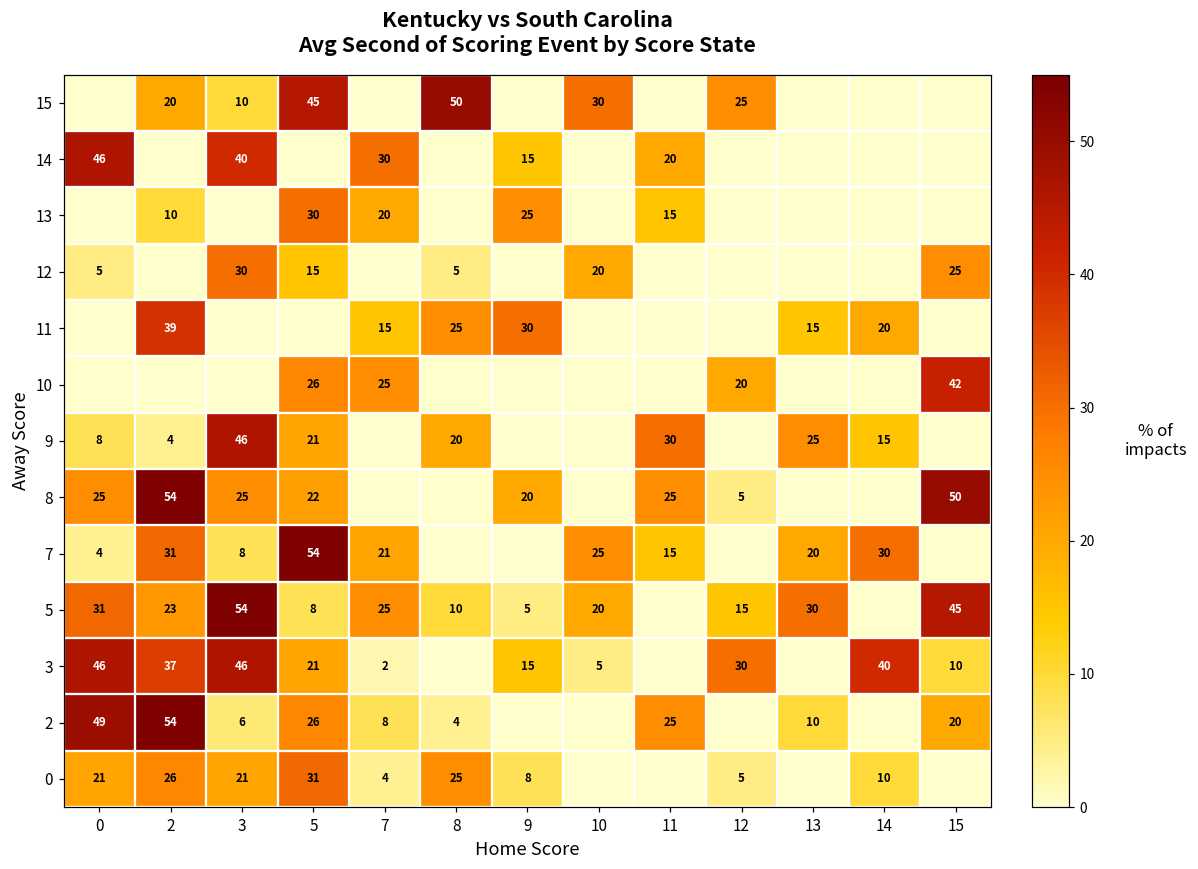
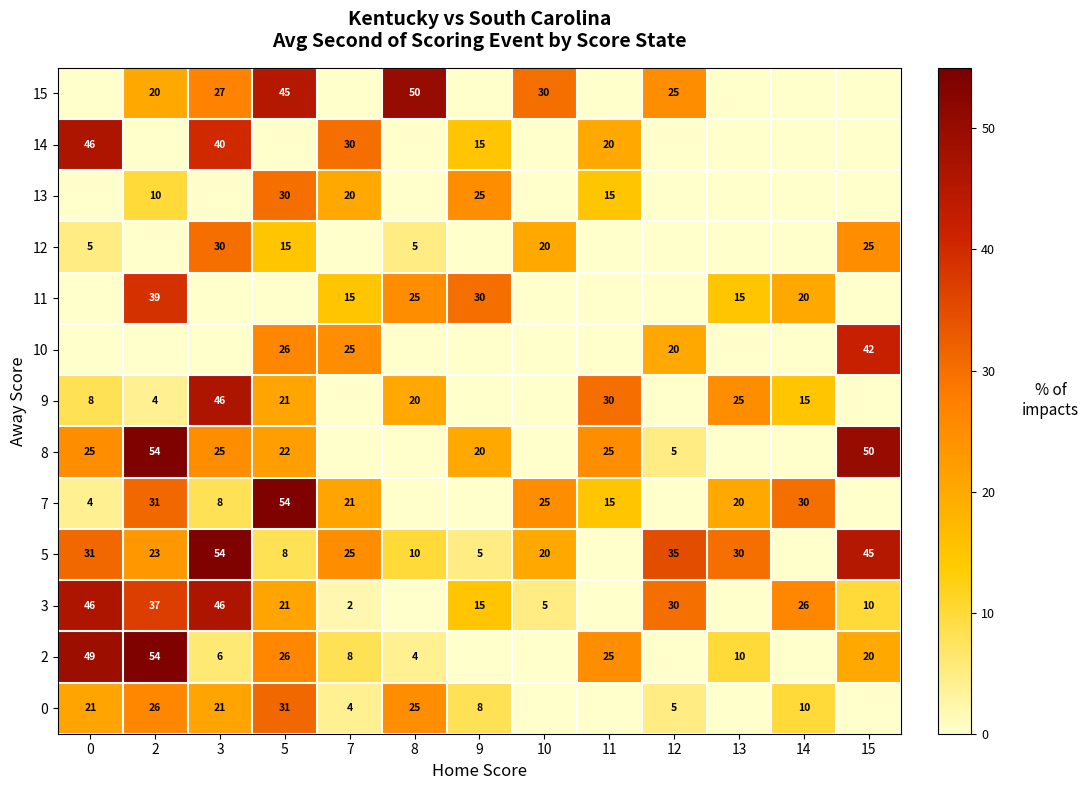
  {
    "15": {
      "2": 20,
-     "3": 10,
+     "3": 27,
      "5": 45,
      "8": 50,
      "10": 30,
      "12": 25
    },
    "14": {
      "0": 46,
      "3": 40,
      "7": 30,
      "9": 15,
      "11": 20
    },
    "13": {
      "2": 10,
      "5": 30,
      "7": 20,
      "9": 25,
      "11": 15
    },
    "12": {
      "0": 5,
      "3": 30,
      "5": 15,
      "8": 5,
      "10": 20,
      "15": 25
    },
    "11": {
      "2": 39,
      "7": 15,
      "8": 25,
      "9": 30,
      "13": 15,
      "14": 20
    },
    "10": {
      "5": 26,
      "7": 25,
      "12": 20,
      "15": 42
    },
    "9": {
      "0": 8,
      "2": 4,
      "3": 46,
      "5": 21,
      "8": 20,
      "11": 30,
      "13": 25,
      "14": 15
    },
    "8": {
      "0": 25,
      "2": 54,
      "3": 25,
      "5": 22,
      "9": 20,
      "11": 25,
      "12": 5,
      "15": 50
    },
    "7": {
      "0": 4,
      "2": 31,
      "3": 8,
      "5": 54,
      "7": 21,
      "10": 25,
      "11": 15,
      "13": 20,
      "14": 30
    },
    "5": {
      "0": 31,
      "2": 23,
      "3": 54,
      "5": 8,
      "7": 25,
      "8": 10,
      "9": 5,
      "10": 20,
-     "12": 15,
+     "12": 35,
      "13": 30,
      "15": 45
    },
    "3": {
      "0": 46,
      "2": 37,
      "3": 46,
      "5": 21,
      "7": 2,
      "9": 15,
      "10": 5,
      "12": 30,
-     "14": 40,
+     "14": 26,
      "15": 10
    },
    "2": {
      "0": 49,
      "2": 54,
      "3": 6,
      "5": 26,
      "7": 8,
      "8": 4,
      "11": 25,
      "13": 10,
      "15": 20
    },
    "0": {
      "0": 21,
      "2": 26,
      "3": 21,
      "5": 31,
      "7": 4,
      "8": 25,
      "9": 8,
      "12": 5,
      "14": 10
    }
  }
